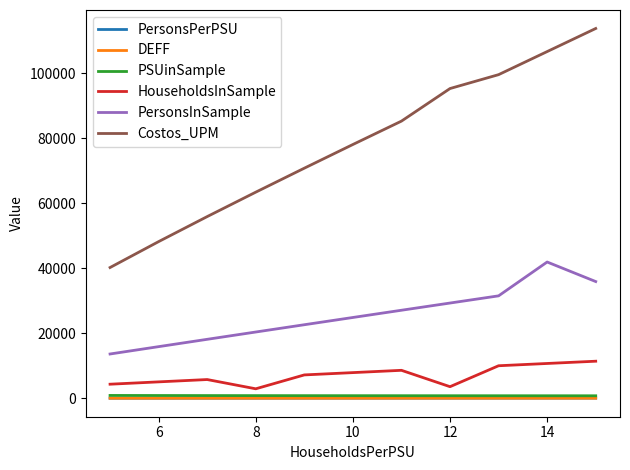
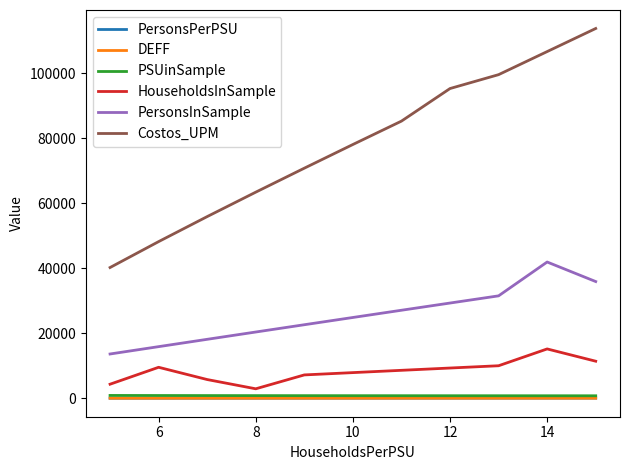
  {
    "DEFF": {
      "6": 0,
      "8": 0
    },
    "PSUinSample": {
      "6": 1000,
      "8": 1000
    },
    "HouseholdsInSample": {
-     "6": 5000,
+     "6": 10000,
      "8": 3000,
      "10": 8000,
-     "12": 4000,
-     "14": 11000
+     "12": 9000,
+     "14": 15000
    },
    "PersonsInSample": {
      "6": 16000,
      "8": 20000,
      "10": 25000,
      "12": 29000,
      "14": 42000
    },
    "Costos_UPM": {
      "6": 48000,
      "8": 63000,
      "10": 78000,
      "12": 95000,
      "14": 107000
    }
  }
